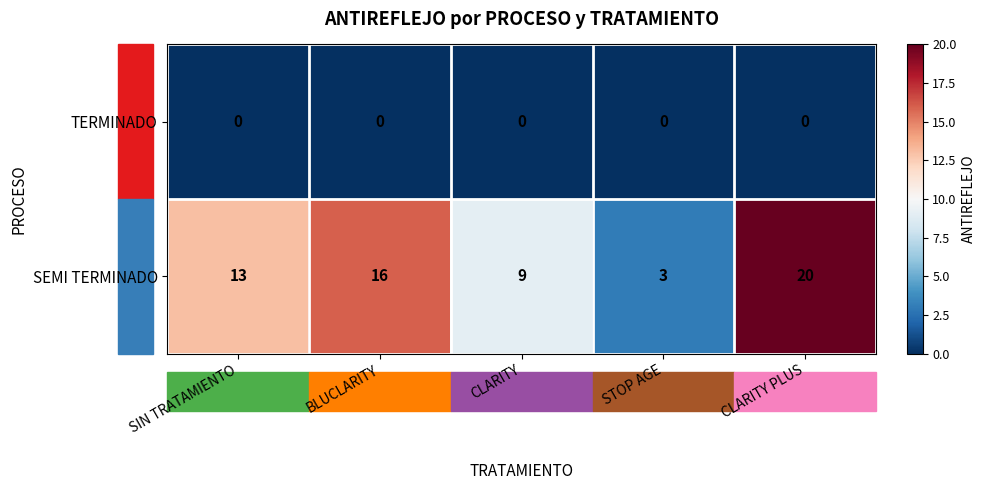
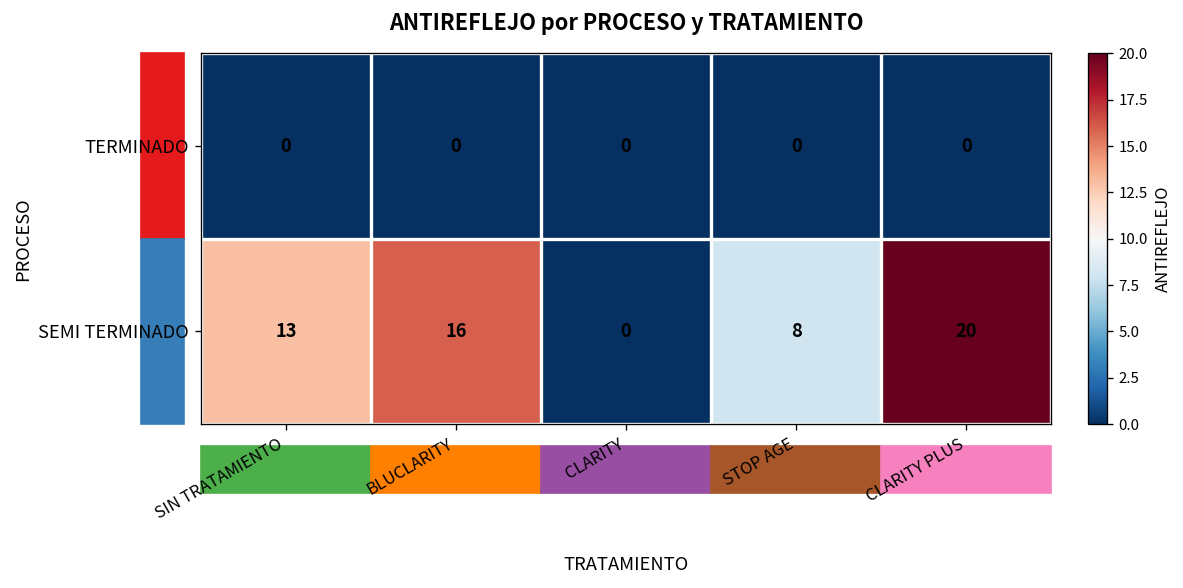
  {
    "TERMINADO": {
      "SIN TRATAMIENTO": 0,
      "BLUCLARITY": 0,
      "CLARITY": 0,
      "STOP AGE": 0,
      "CLARITY PLUS": 0
    },
    "SEMI TERMINADO": {
      "SIN TRATAMIENTO": 13,
      "BLUCLARITY": 16,
-     "CLARITY": 9,
-     "STOP AGE": 3,
+     "CLARITY": 0,
+     "STOP AGE": 8,
      "CLARITY PLUS": 20
    }
  }
